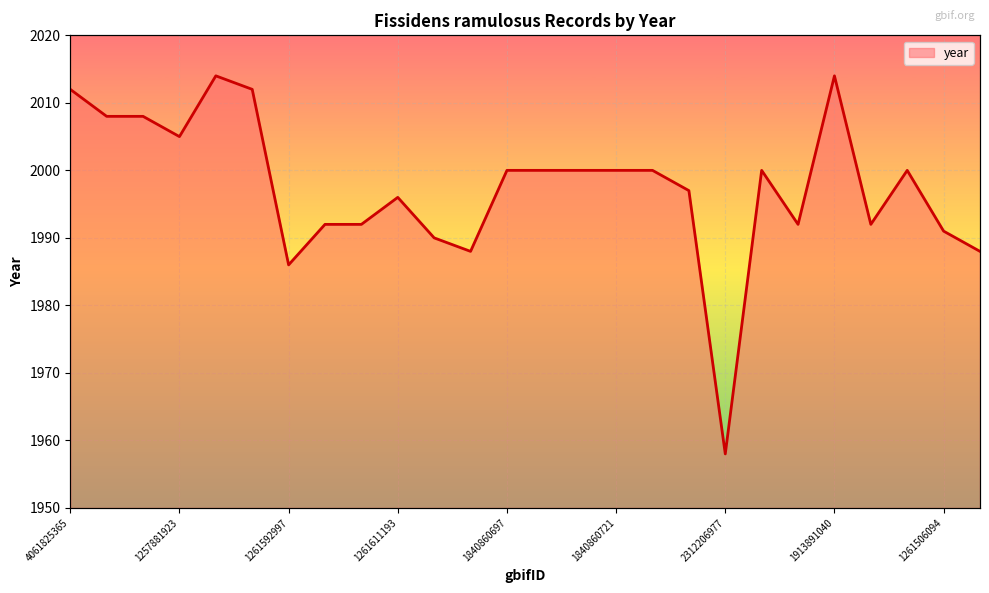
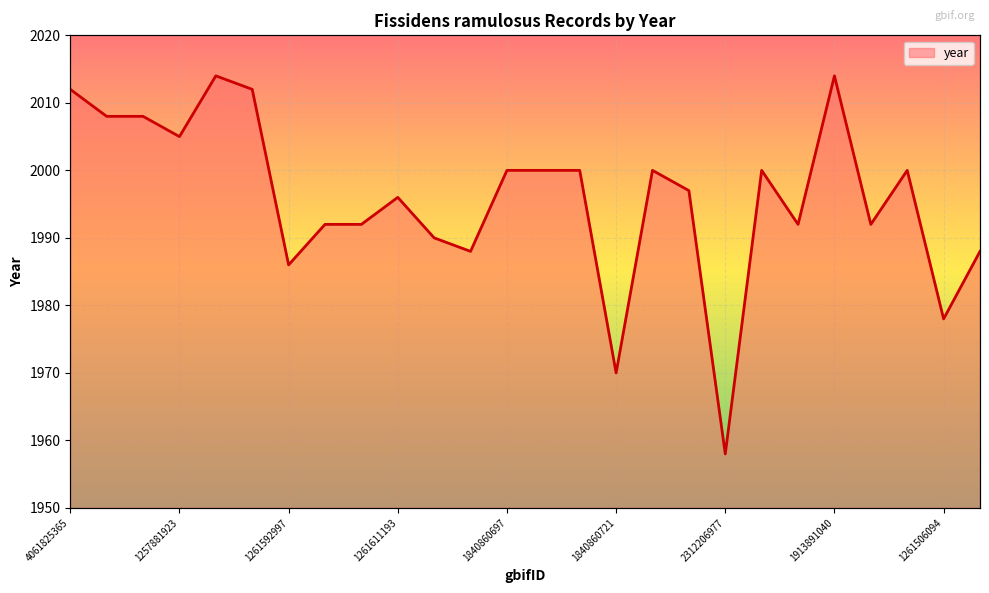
  {
    "4061825365": 2012,
    "1257881923": 2005,
    "1261592997": 1986,
    "1261611193": 1996,
    "1840860697": 2000,
-   "1840860721": 2000,
+   "1840860721": 1970,
    "2312206977": 1958,
    "1913891040": 2014,
-   "1261506094": 1991
+   "1261506094": 1978
  }
